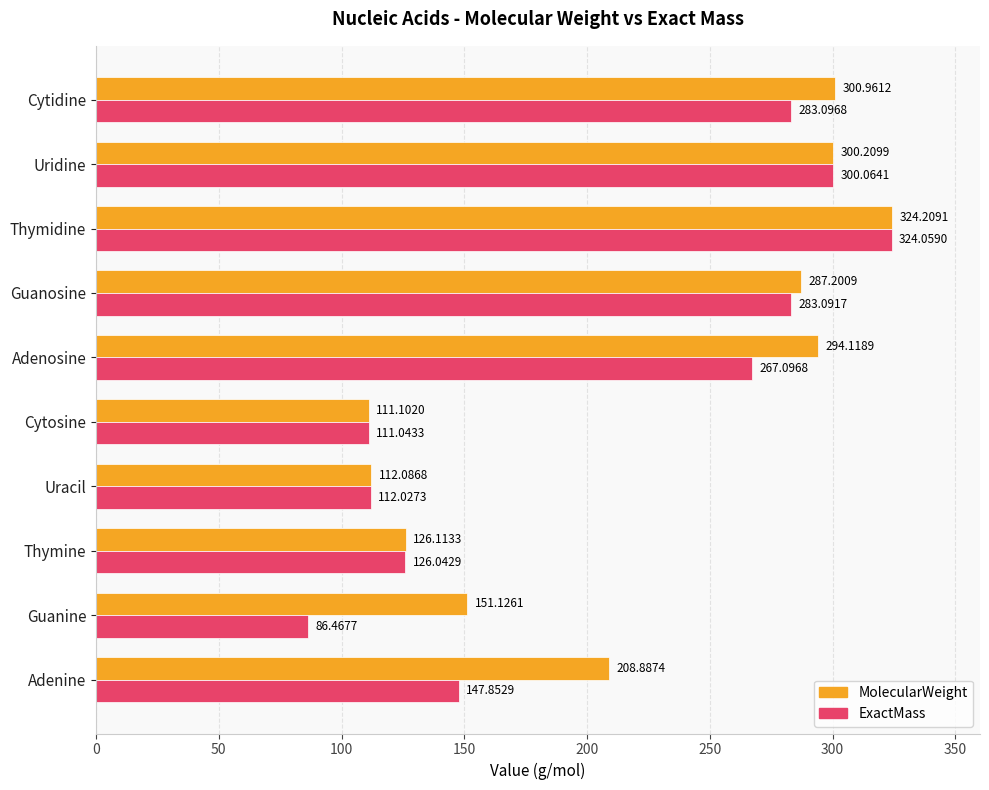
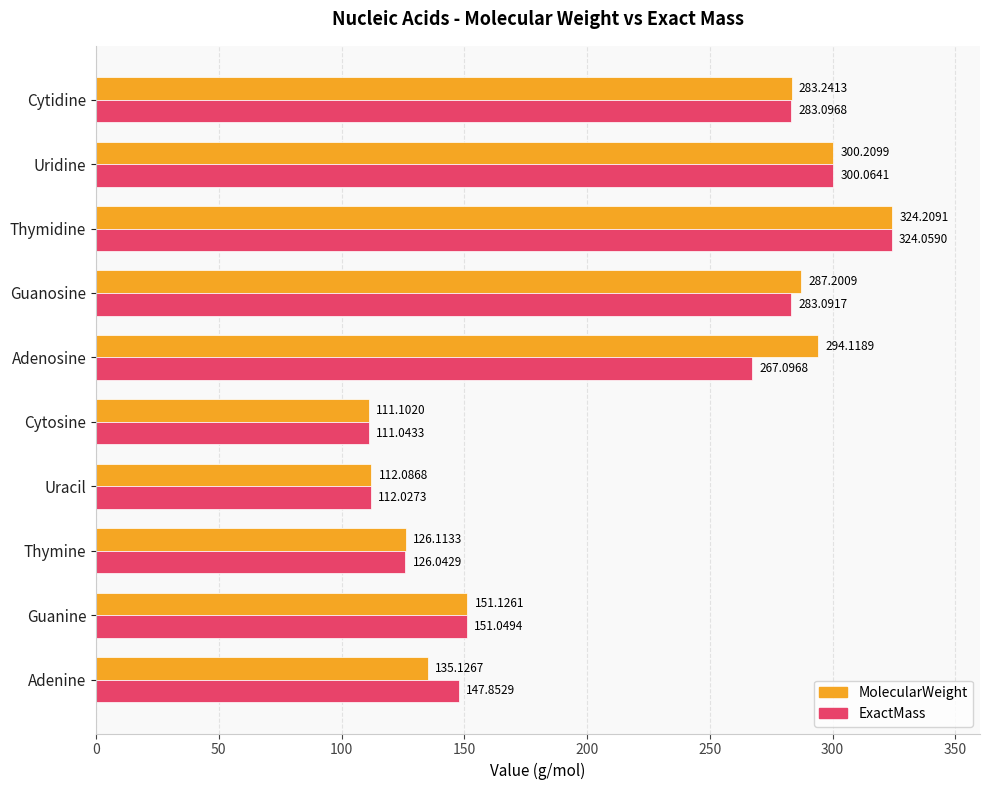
  {
    "MolecularWeight": {
-     "Cytidine": 300.9612,
+     "Cytidine": 283.2413,
      "Uridine": 300.2099,
      "Thymidine": 324.2091,
      "Guanosine": 287.2009,
      "Adenosine": 294.1189,
      "Cytosine": 111.1020,
      "Uracil": 112.0868,
      "Thymine": 126.1133,
      "Guanine": 151.1261,
-     "Adenine": 208.8874
+     "Adenine": 135.1267
    },
    "ExactMass": {
      "Cytidine": 283.0968,
      "Uridine": 300.0641,
      "Thymidine": 324.0590,
      "Guanosine": 283.0917,
      "Adenosine": 267.0968,
      "Cytosine": 111.0433,
      "Uracil": 112.0273,
      "Thymine": 126.0429,
-     "Guanine": 86.4677,
+     "Guanine": 151.0494,
      "Adenine": 147.8529
    }
  }
